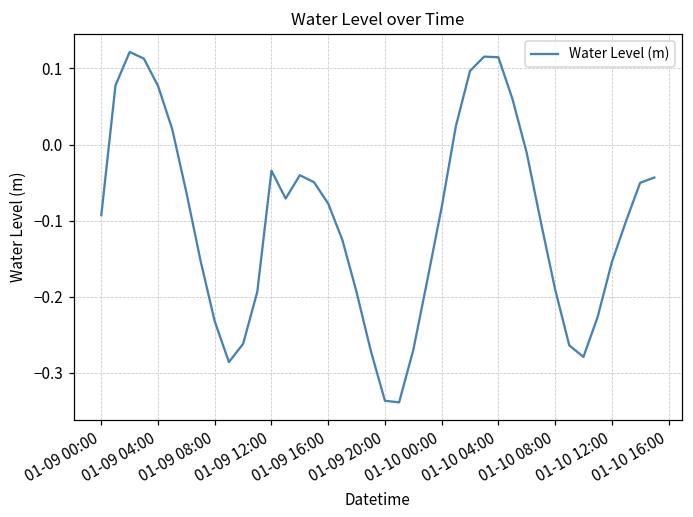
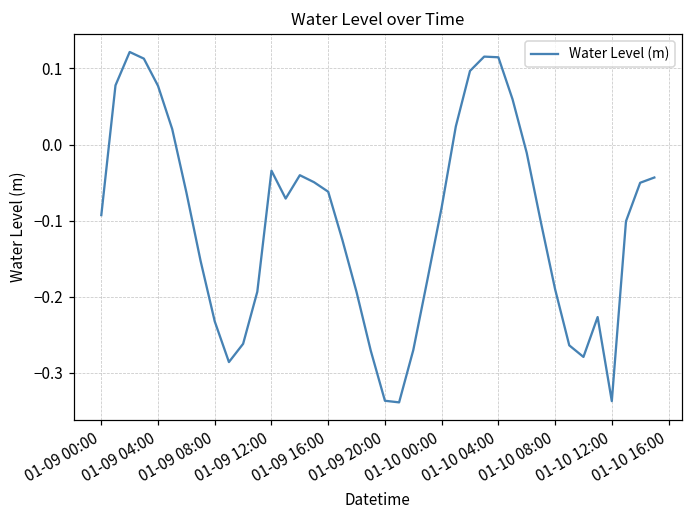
  {
    "01-09 00:00": -0.09,
    "01-09 04:00": 0.08,
    "01-09 08:00": -0.23,
    "01-09 12:00": -0.03,
-   "01-09 16:00": -0.08,
+   "01-09 16:00": -0.06,
    "01-09 20:00": -0.34,
    "01-10 00:00": -0.08,
    "01-10 04:00": 0.11,
    "01-10 08:00": -0.19,
-   "01-10 12:00": -0.15
+   "01-10 12:00": -0.34
  }
